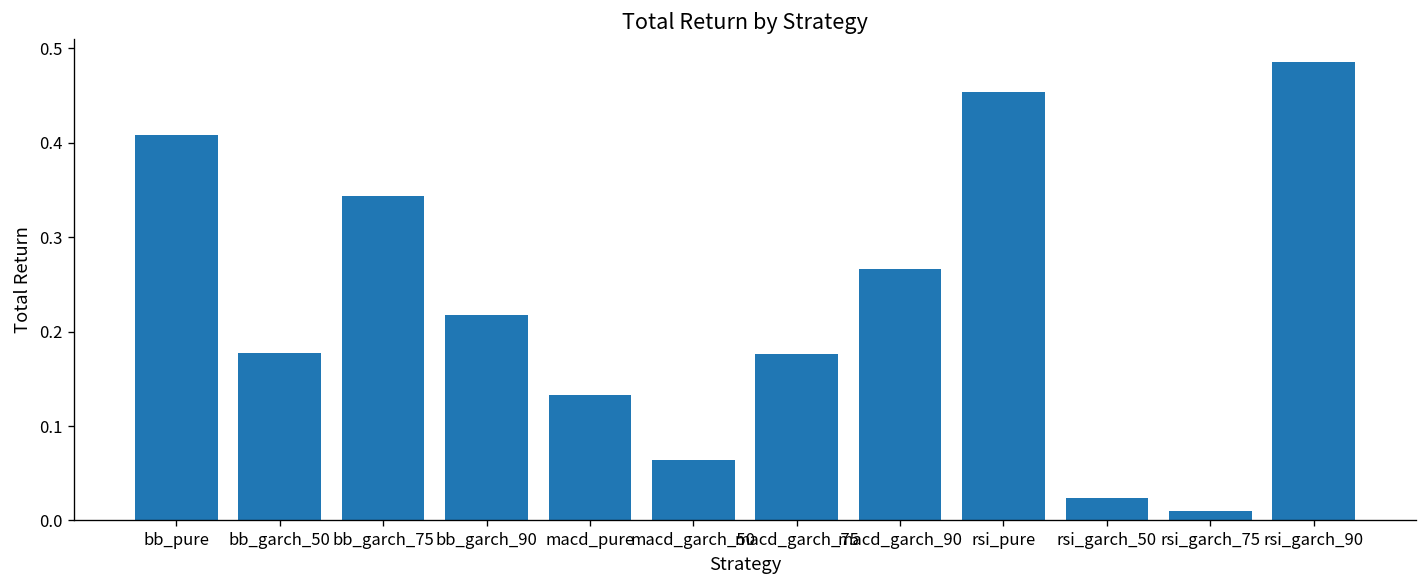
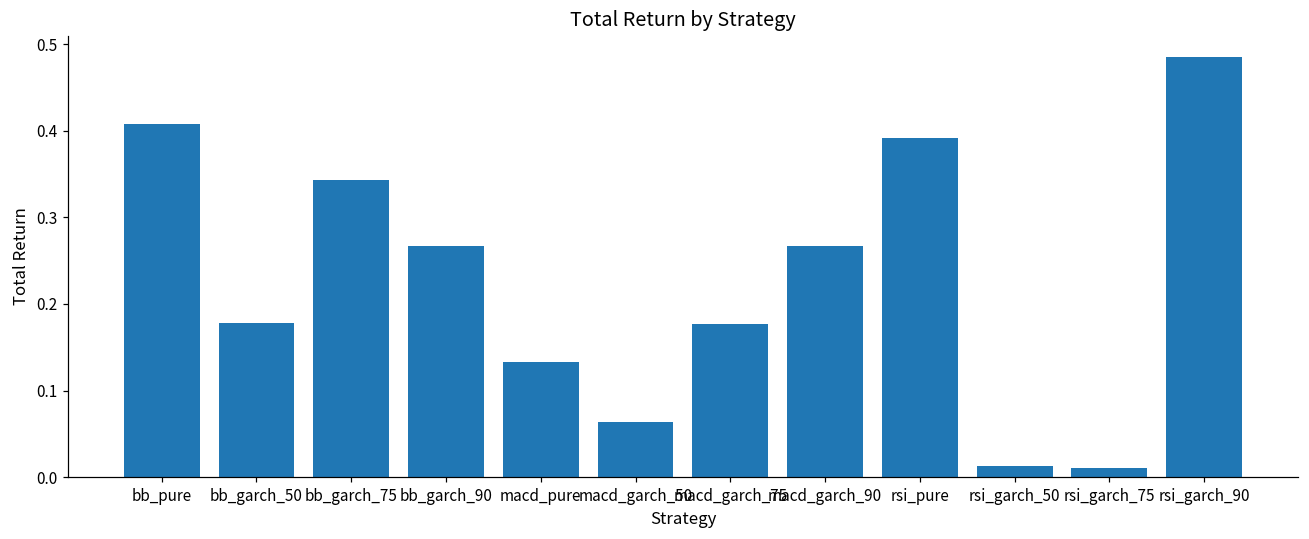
  {
    "bb_pure": 0.41,
    "bb_garch_50": 0.18,
    "bb_garch_75": 0.34,
-   "bb_garch_90": 0.22,
+   "bb_garch_90": 0.27,
    "macd_pure": 0.13,
-   "rsi_pure": 0.45,
-   "rsi_garch_50": 0.02,
+   "rsi_pure": 0.39,
+   "rsi_garch_50": 0.01,
    "rsi_garch_75": 0.01,
    "rsi_garch_90": 0.49
  }
